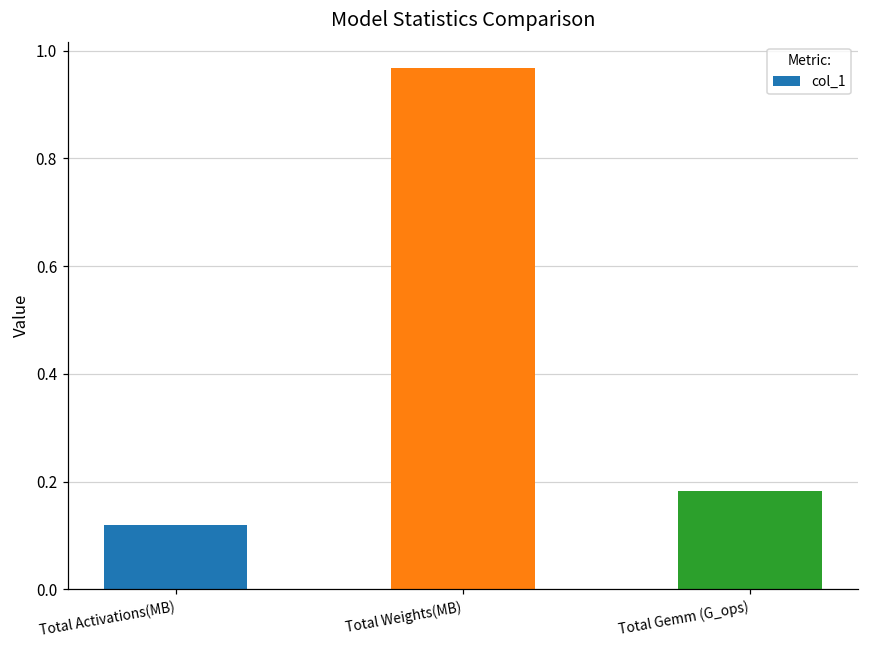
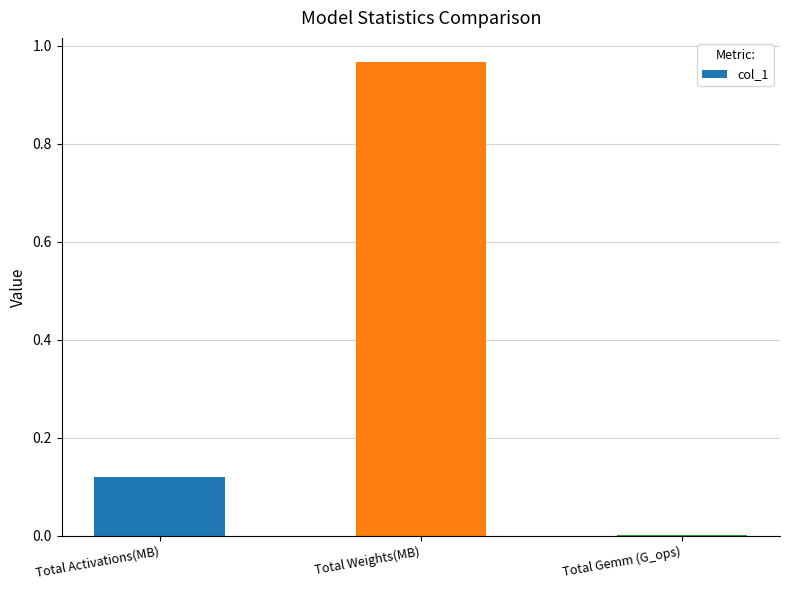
  {
    "Total Activations(MB)": 0.12,
    "Total Weights(MB)": 0.97,
-   "Total Gemm (G_ops)": 0.18
+   "Total Gemm (G_ops)": 0.00
  }
